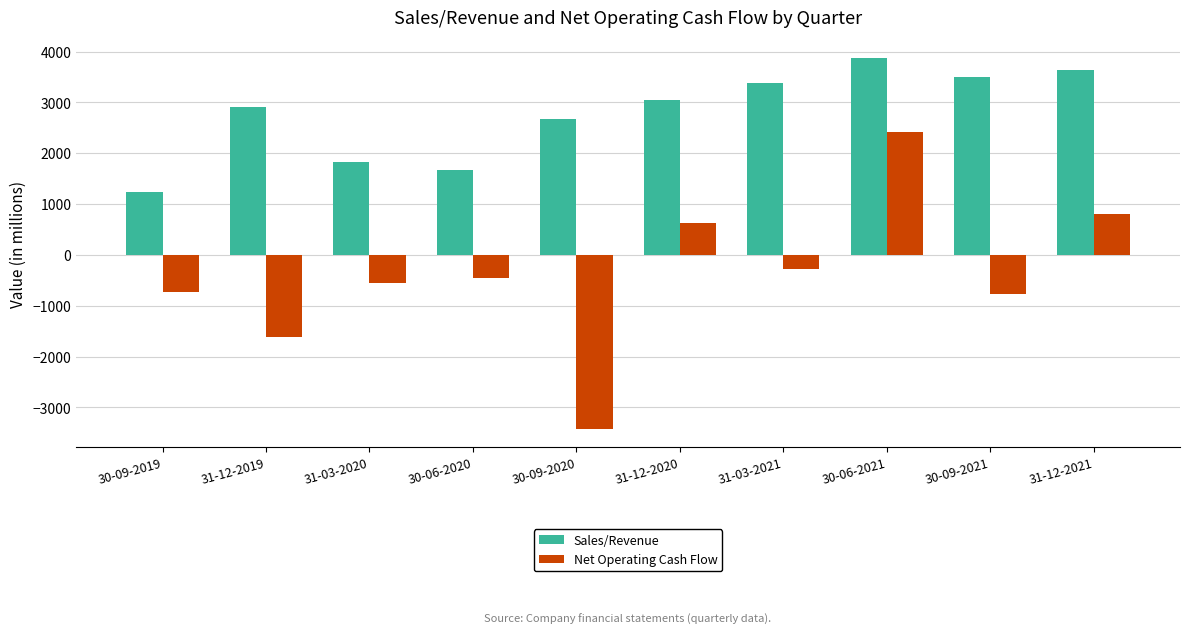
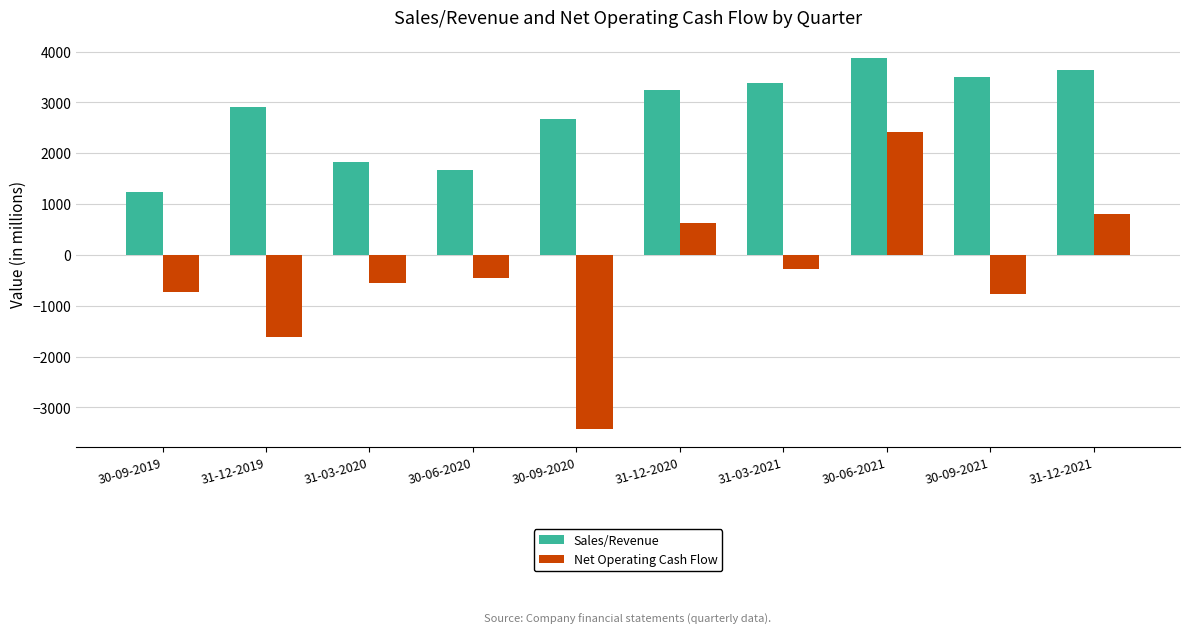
  {
    "Sales/Revenue": {
      "30-09-2019": 1200,
      "31-12-2019": 2900,
      "31-03-2020": 1800,
      "30-06-2020": 1700,
      "30-09-2020": 2700,
-     "31-12-2020": 3000,
+     "31-12-2020": 3300,
      "31-03-2021": 3400,
      "30-06-2021": 3900,
      "30-09-2021": 3500,
      "31-12-2021": 3600
    },
    "Net Operating Cash Flow": {
      "30-09-2019": -700,
      "31-12-2019": -1600,
      "31-03-2020": -600,
      "30-06-2020": -500,
      "30-09-2020": -3400,
      "31-12-2020": 600,
      "31-03-2021": -300,
      "30-06-2021": 2400,
      "30-09-2021": -800,
      "31-12-2021": 800
    }
  }
